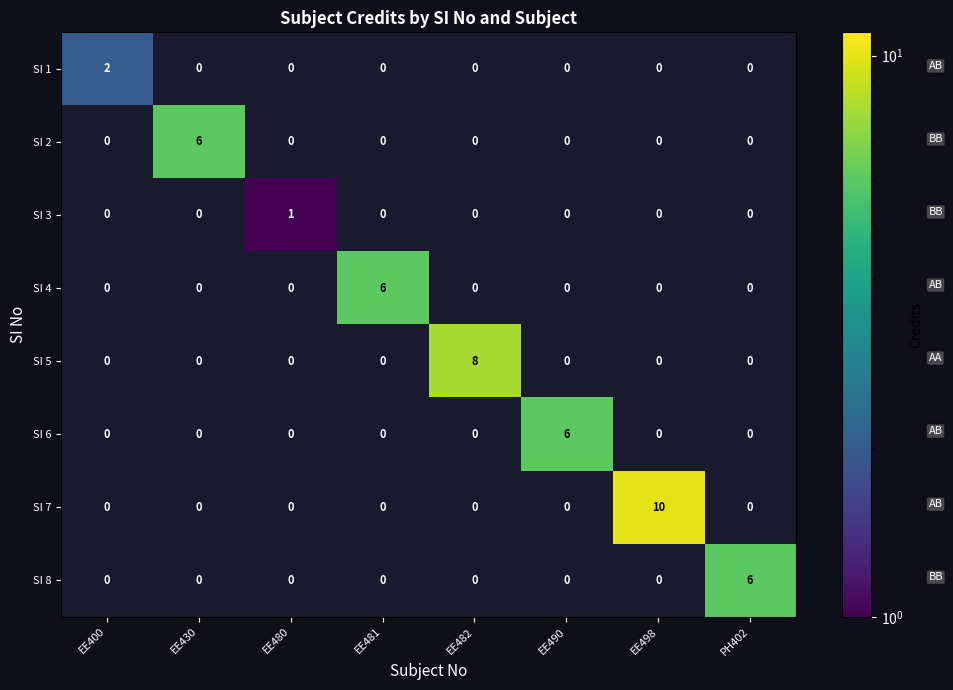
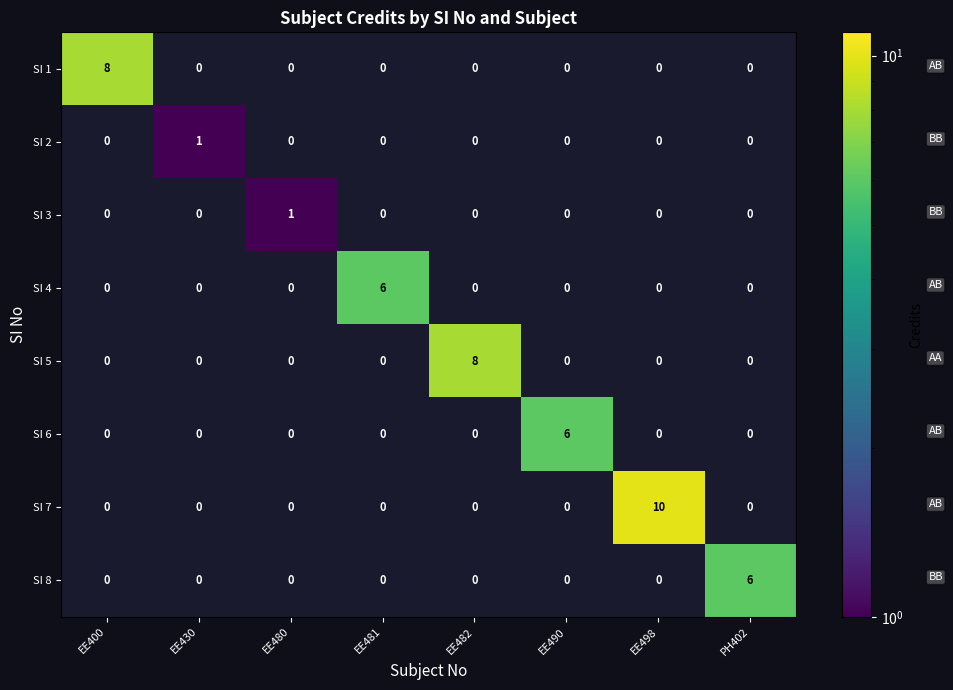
  {
    "SI 1": {
-     "EE400": 2,
+     "EE400": 8,
      "EE430": 0,
      "EE480": 0,
      "EE481": 0,
      "EE482": 0,
      "EE490": 0,
      "EE498": 0,
      "PH402": 0
    },
    "SI 2": {
      "EE400": 0,
-     "EE430": 6,
+     "EE430": 1,
      "EE480": 0,
      "EE481": 0,
      "EE482": 0,
      "EE490": 0,
      "EE498": 0,
      "PH402": 0
    },
    "SI 3": {
      "EE400": 0,
      "EE430": 0,
      "EE480": 1,
      "EE481": 0,
      "EE482": 0,
      "EE490": 0,
      "EE498": 0,
      "PH402": 0
    },
    "SI 4": {
      "EE400": 0,
      "EE430": 0,
      "EE480": 0,
      "EE481": 6,
      "EE482": 0,
      "EE490": 0,
      "EE498": 0,
      "PH402": 0
    },
    "SI 5": {
      "EE400": 0,
      "EE430": 0,
      "EE480": 0,
      "EE481": 0,
      "EE482": 8,
      "EE490": 0,
      "EE498": 0,
      "PH402": 0
    },
    "SI 6": {
      "EE400": 0,
      "EE430": 0,
      "EE480": 0,
      "EE481": 0,
      "EE482": 0,
      "EE490": 6,
      "EE498": 0,
      "PH402": 0
    },
    "SI 7": {
      "EE400": 0,
      "EE430": 0,
      "EE480": 0,
      "EE481": 0,
      "EE482": 0,
      "EE490": 0,
      "EE498": 10,
      "PH402": 0
    },
    "SI 8": {
      "EE400": 0,
      "EE430": 0,
      "EE480": 0,
      "EE481": 0,
      "EE482": 0,
      "EE490": 0,
      "EE498": 0,
      "PH402": 6
    }
  }
